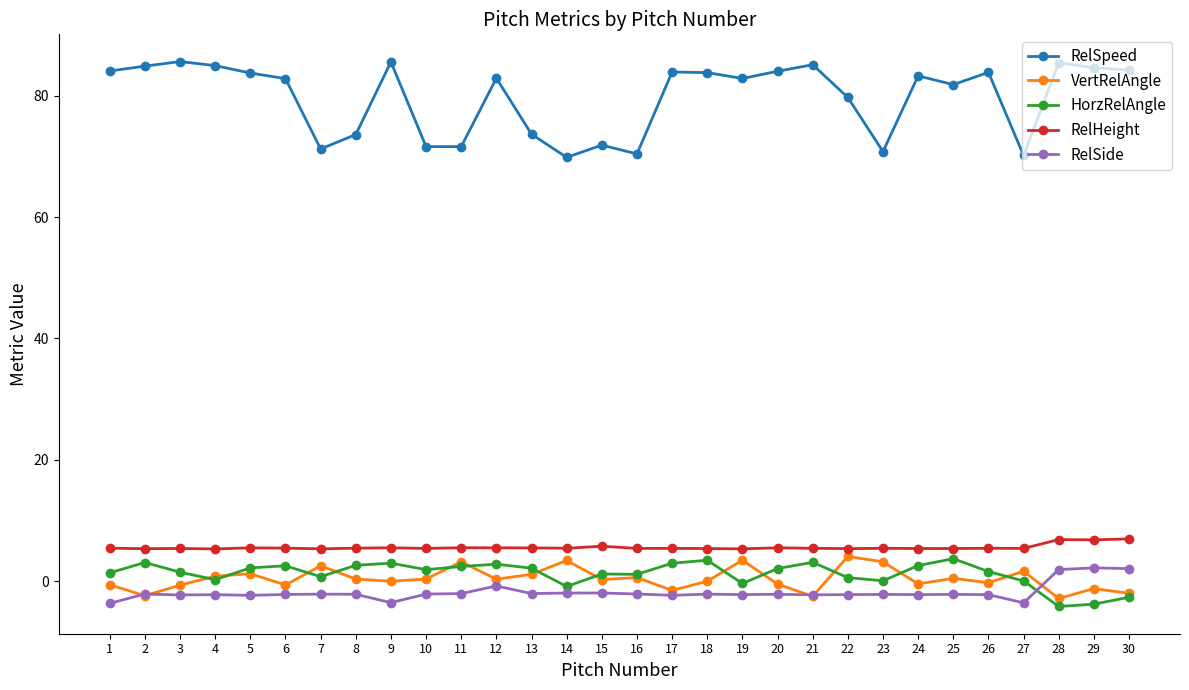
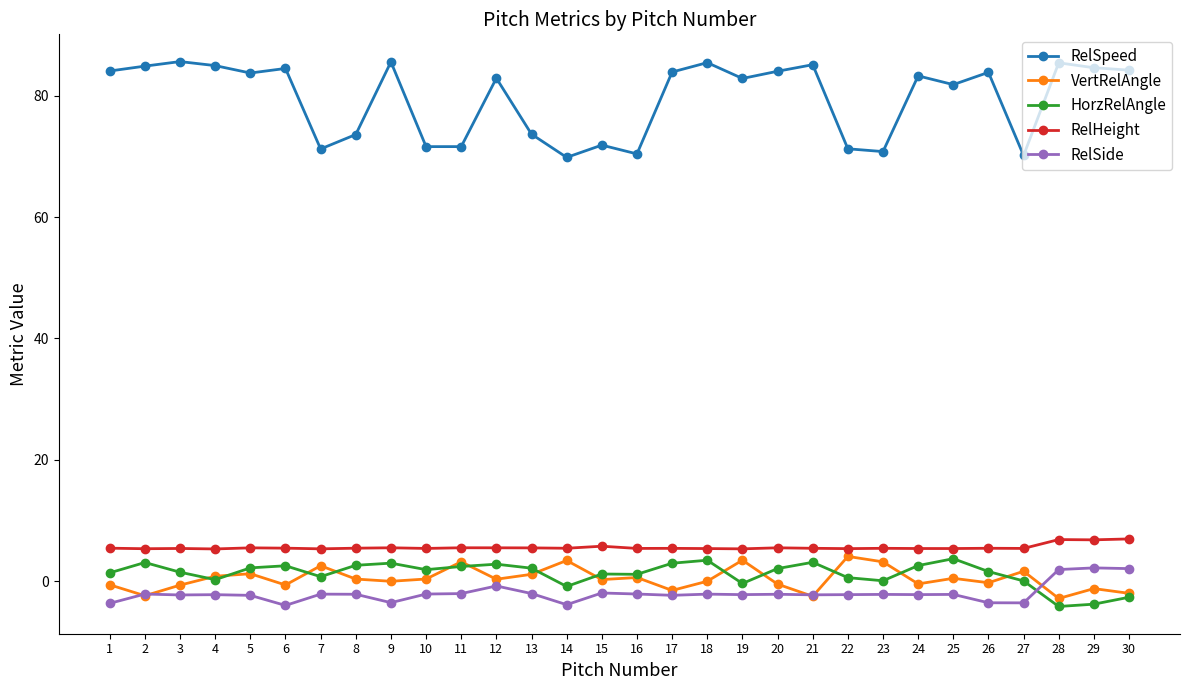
  {
    "RelSpeed": {
      "1": 84,
      "2": 85,
      "3": 86,
      "4": 85,
      "5": 84,
-     "6": 83,
+     "6": 84,
      "7": 71,
      "8": 74,
      "9": 86,
      "10": 72,
      "11": 72,
      "12": 83,
      "13": 74,
      "14": 70,
      "15": 72,
      "16": 70,
      "17": 84,
-     "18": 84,
+     "18": 85,
      "19": 83,
      "20": 84,
      "21": 85,
-     "22": 80,
+     "22": 71,
      "23": 71,
      "24": 83,
      "25": 82,
      "26": 84
    },
    "VertRelAngle": {
      "1": -1,
      "3": -1,
      "4": 1,
      "5": 1,
      "6": -1,
      "7": 3,
      "8": 0,
      "9": 0,
      "10": 0,
      "11": 3,
      "12": 0,
      "13": 1,
      "14": 3,
      "15": 0,
      "16": 1,
      "17": -2,
      "18": 0,
      "19": 3,
      "20": 0,
      "22": 4,
      "23": 3,
      "24": 0,
      "25": 0,
      "26": 0,
      "27": 2,
      "28": -3,
      "29": -1,
      "30": -2
    },
    "HorzRelAngle": {
      "1": 1,
      "2": 3,
      "3": 1,
      "4": 0,
      "5": 2,
      "6": 3,
      "7": 1,
      "8": 3,
      "9": 3,
      "10": 2,
      "11": 2,
      "12": 3,
      "13": 2,
      "14": -1,
      "15": 1,
      "16": 1,
      "17": 3,
      "18": 3,
      "19": 0,
      "20": 2,
      "21": 3,
      "22": 1,
      "23": 0,
      "24": 3,
      "25": 4,
      "26": 2,
      "27": 0,
      "28": -4,
      "29": -4,
      "30": -3
    },
    "RelHeight": {
      "1": 5,
      "2": 5,
      "3": 5,
      "4": 5,
      "5": 5,
      "6": 5,
      "7": 5,
      "8": 5,
      "9": 6,
      "10": 5,
      "11": 6,
      "12": 6,
      "13": 5,
      "14": 5,
      "15": 6,
      "16": 5,
      "17": 5,
      "18": 5,
      "19": 5,
      "20": 6,
      "21": 5,
      "22": 5,
      "23": 5,
      "24": 5,
      "25": 5,
      "26": 5,
      "27": 5,
      "28": 7,
      "29": 7,
      "30": 7
    },
    "RelSide": {
      "1": -4,
      "3": -2,
      "4": -2,
      "5": -2,
-     "6": -2,
+     "6": -4,
      "7": -2,
      "8": -2,
      "9": -4,
      "10": -2,
      "11": -2,
      "12": -1,
      "13": -2,
-     "14": -2,
+     "14": -4,
      "15": -2,
      "16": -2,
      "17": -2,
      "18": -2,
      "19": -2,
      "20": -2,
      "22": -2,
      "23": -2,
      "24": -2,
      "25": -2,
-     "26": -2,
+     "26": -4,
      "27": -4,
      "28": 2,
      "29": 2,
      "30": 2
    }
  }
